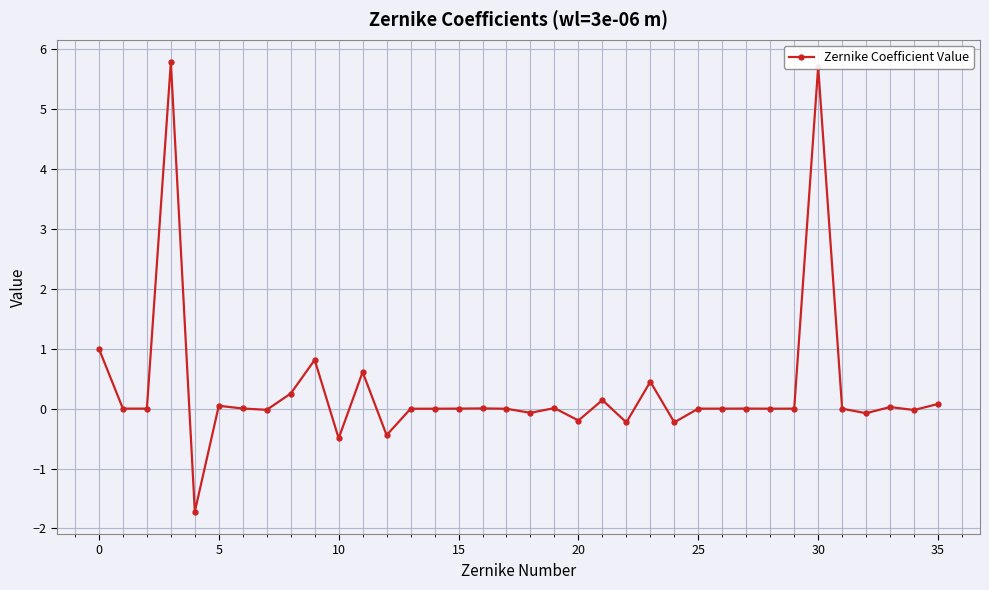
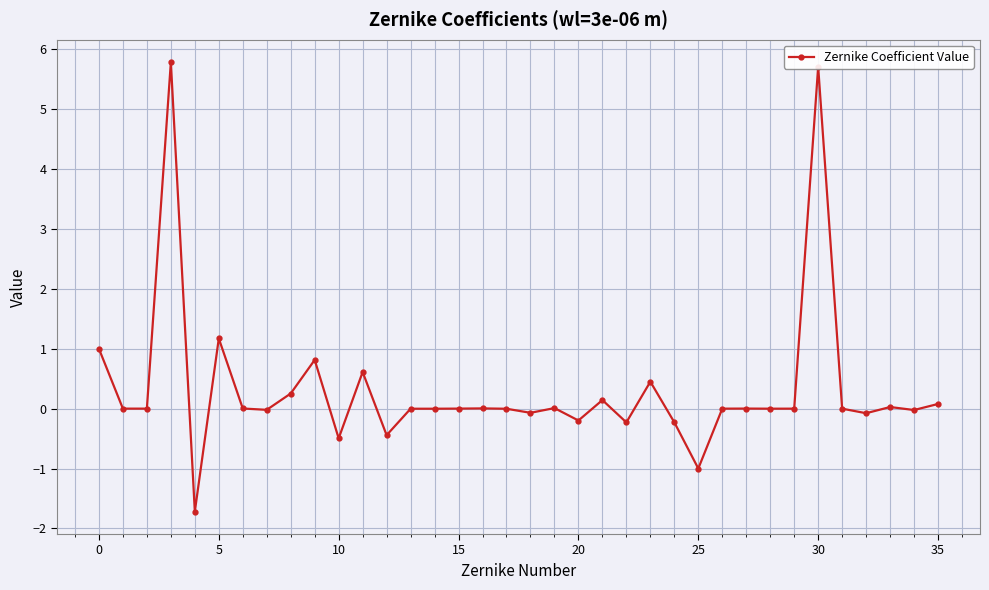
  {
    "0": 1.0,
-   "5": 0.0,
+   "5": 1.2,
    "10": -0.5,
    "15": 0.0,
    "20": -0.2,
-   "25": 0,
+   "25": -1,
    "35": 0.1
  }
